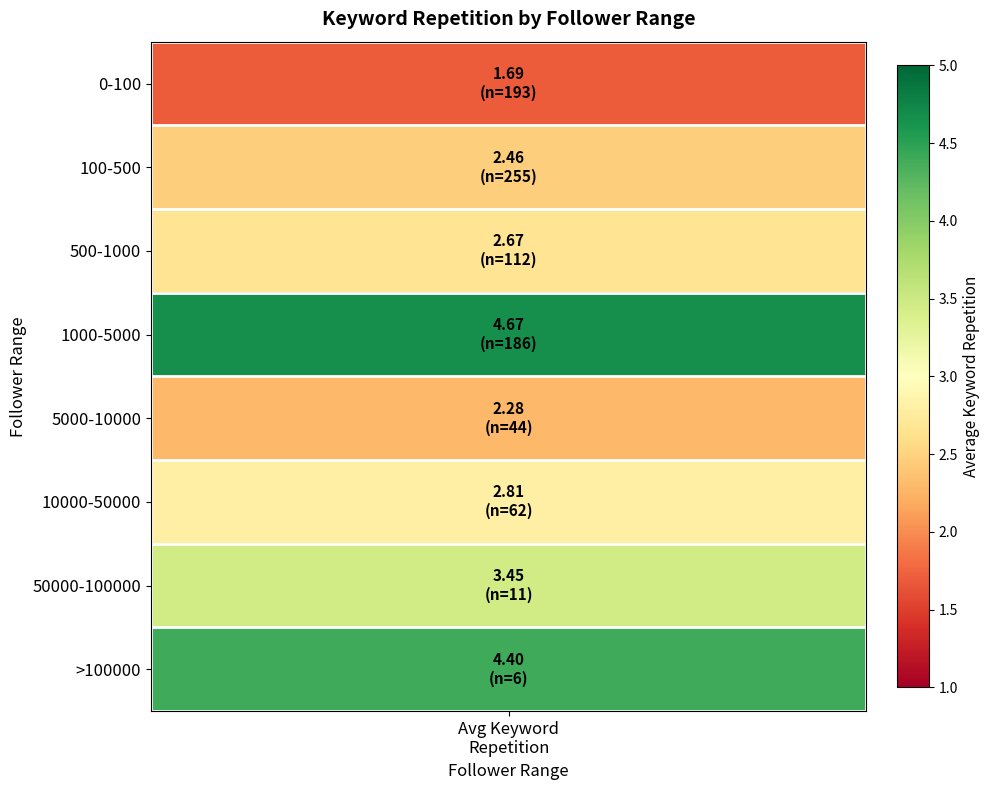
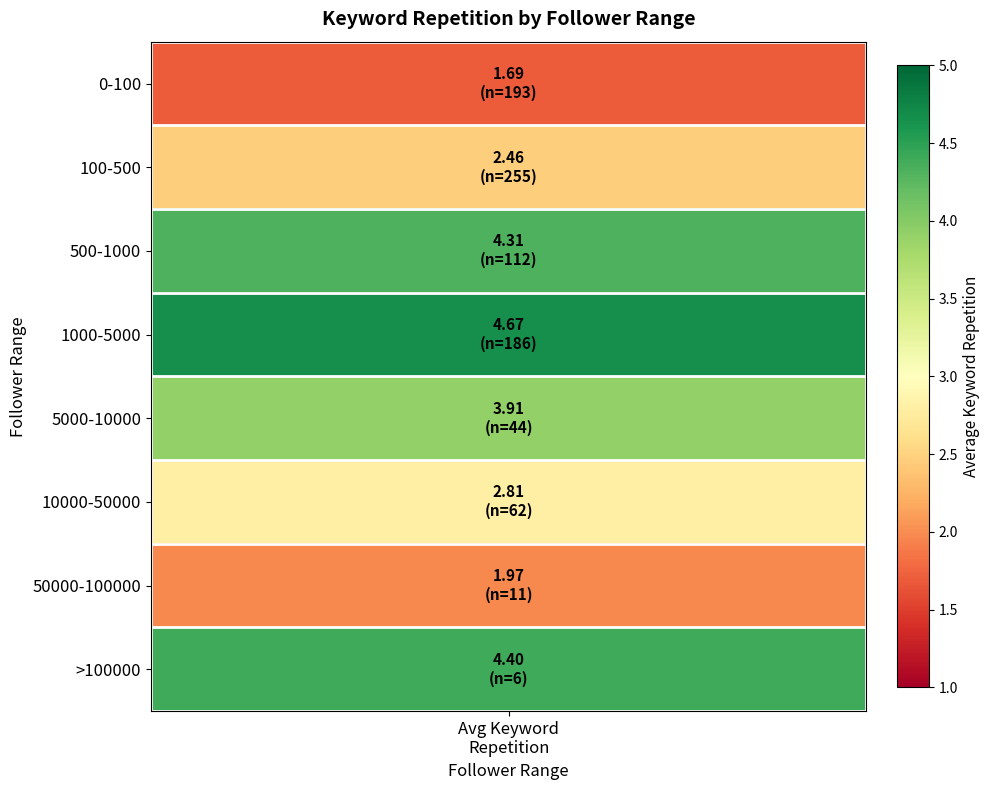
  {
    "500-1000": {
-     "Avg Keyword Repetition": 2.67
+     "Avg Keyword Repetition": 4.31
    },
    "5000-10000": {
-     "Avg Keyword Repetition": 2.28
+     "Avg Keyword Repetition": 3.91
    },
    "50000-100000": {
-     "Avg Keyword Repetition": 3.45
+     "Avg Keyword Repetition": 1.97
    }
  }
